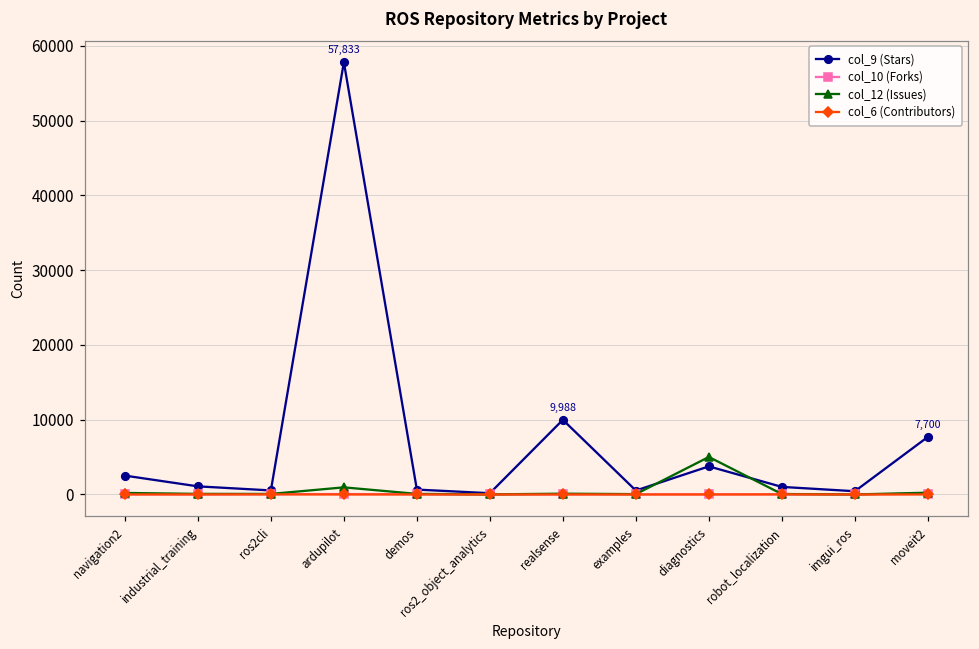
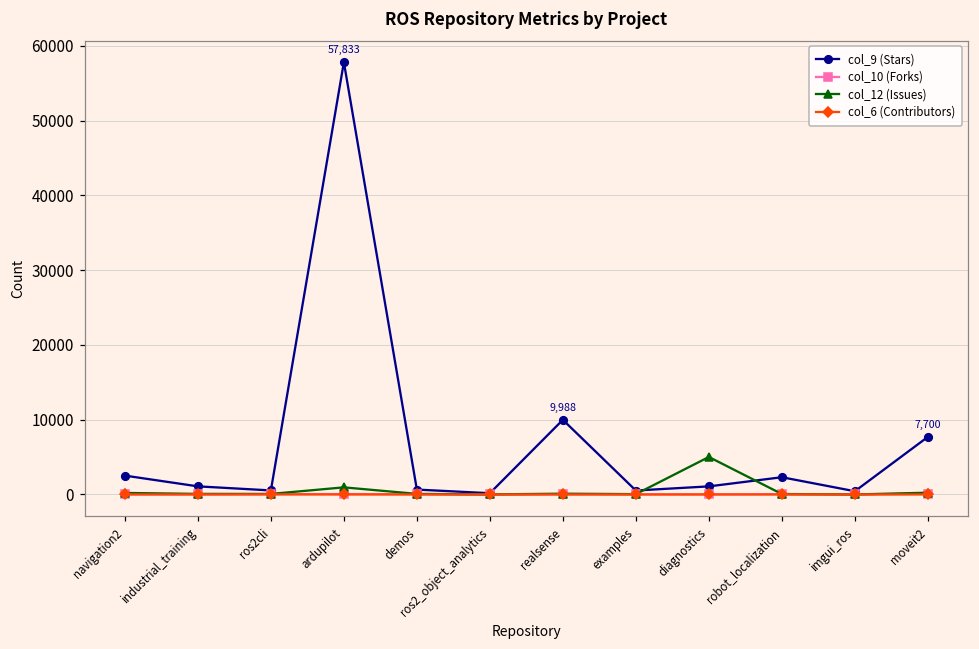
  {
    "col_9 (Stars)": {
      "navigation2": 3000,
      "industrial_training": 1000,
      "ros2cli": 1000,
      "demos": 1000,
      "examples": 1000,
-     "diagnostics": 4000,
-     "robot_localization": 1000,
+     "diagnostics": 1000,
+     "robot_localization": 2000,
      "imgui_ros": 0
    },
    "col_12 (Issues)": {
      "ardupilot": 1000,
      "diagnostics": 5000
    }
  }
